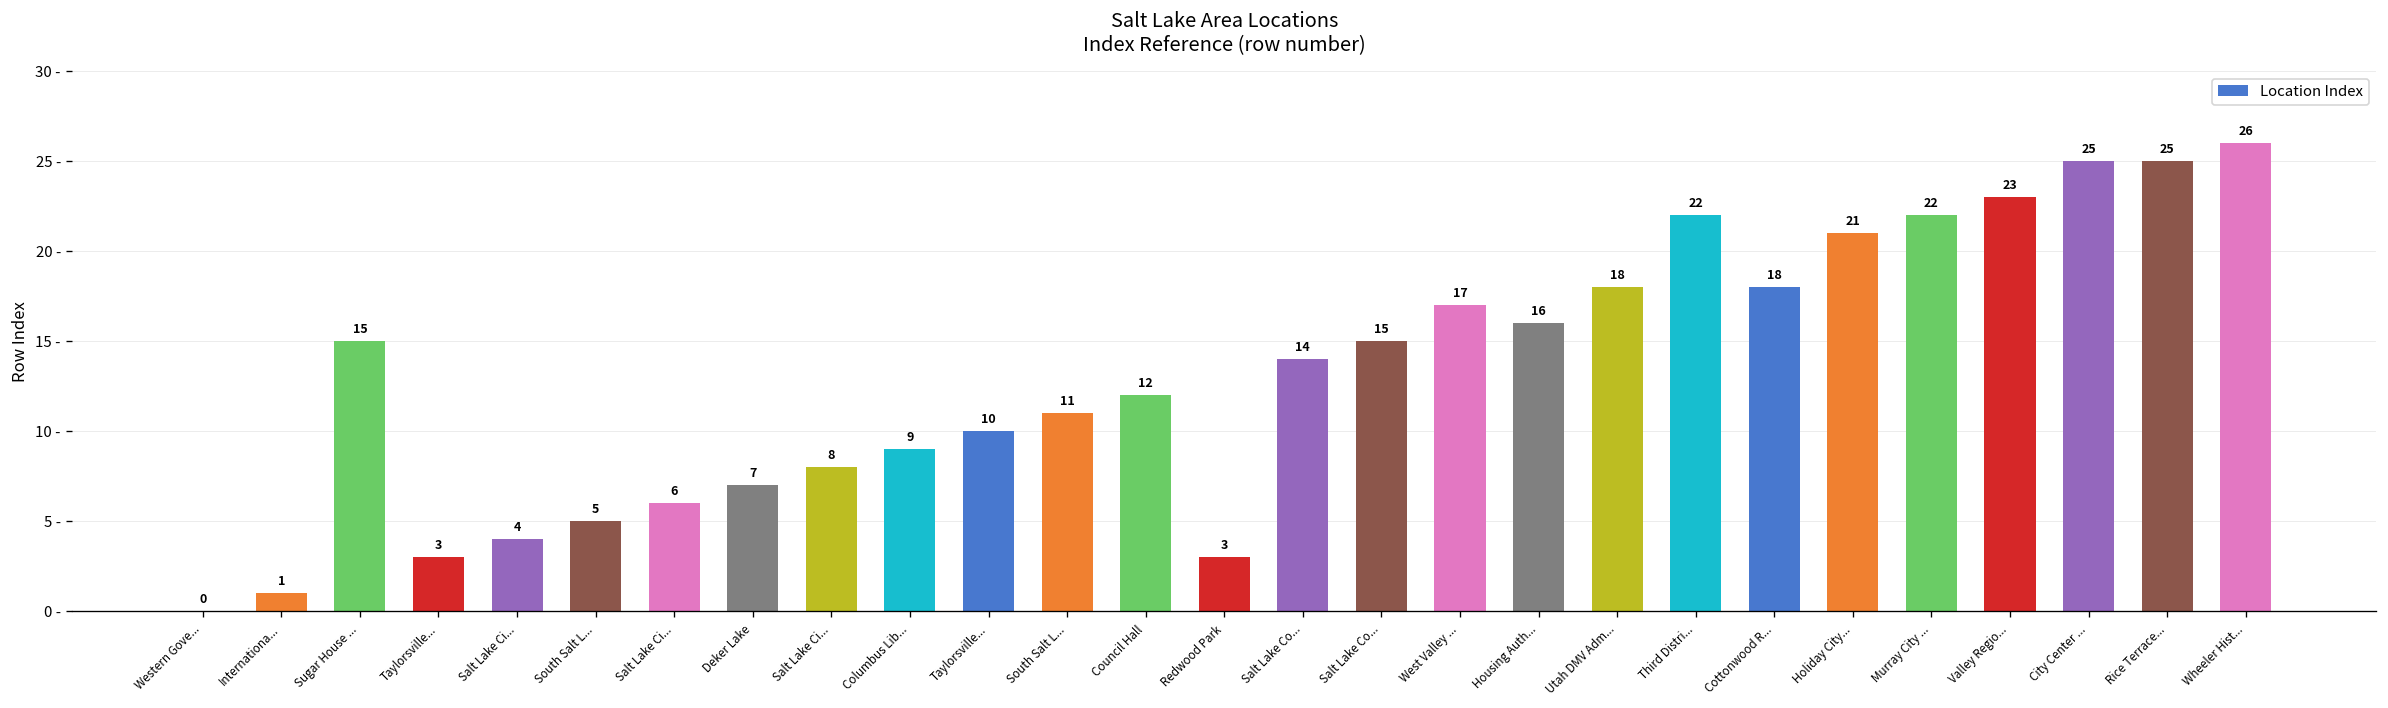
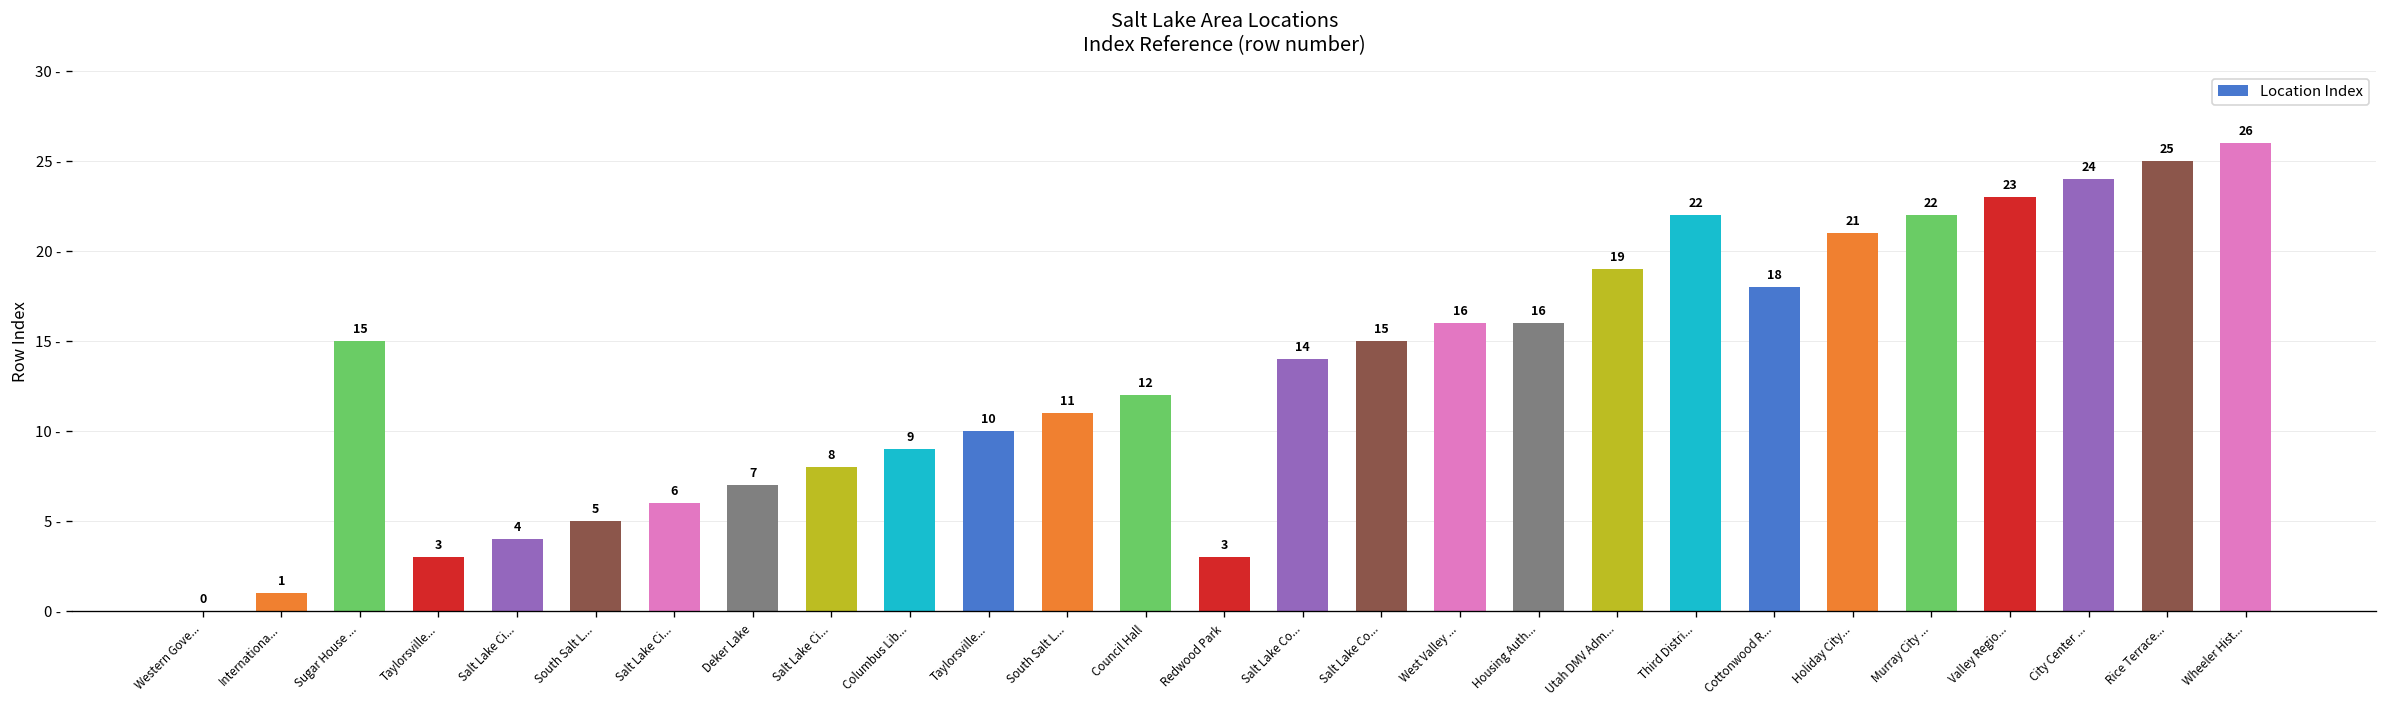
  {
    "Western Gove...": 0,
    "Internationa...": 1,
    "Sugar House ...": 15,
    "Deker Lake": 7,
    "Columbus Lib...": 9,
    "Council Hall": 12,
    "Redwood Park": 3,
-   "West Valley ...": 17,
+   "West Valley ...": 16,
    "Housing Auth...": 16,
-   "Utah DMV Adm...": 18,
+   "Utah DMV Adm...": 19,
    "Third Distri...": 22,
    "Cottonwood R...": 18,
    "Holiday City...": 21,
    "Murray City ...": 22,
    "Valley Regio...": 23,
-   "City Center ...": 25,
+   "City Center ...": 24,
    "Rice Terrace...": 25,
    "Wheeler Hist...": 26
  }
